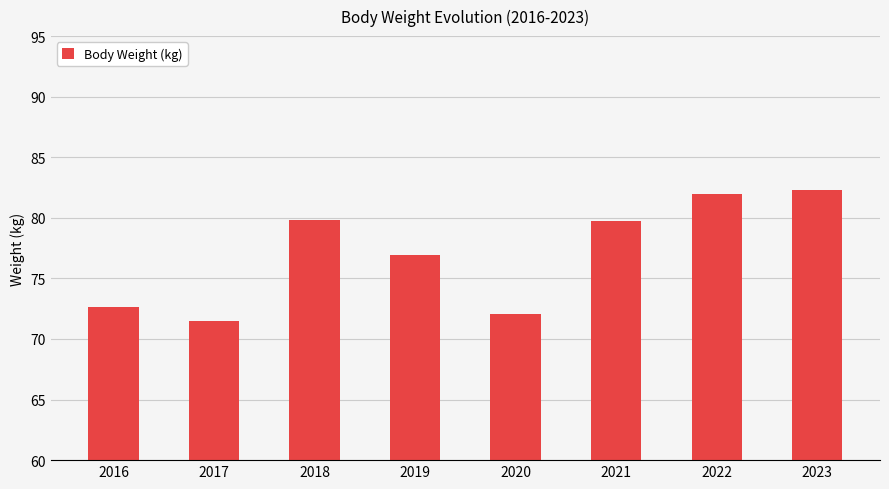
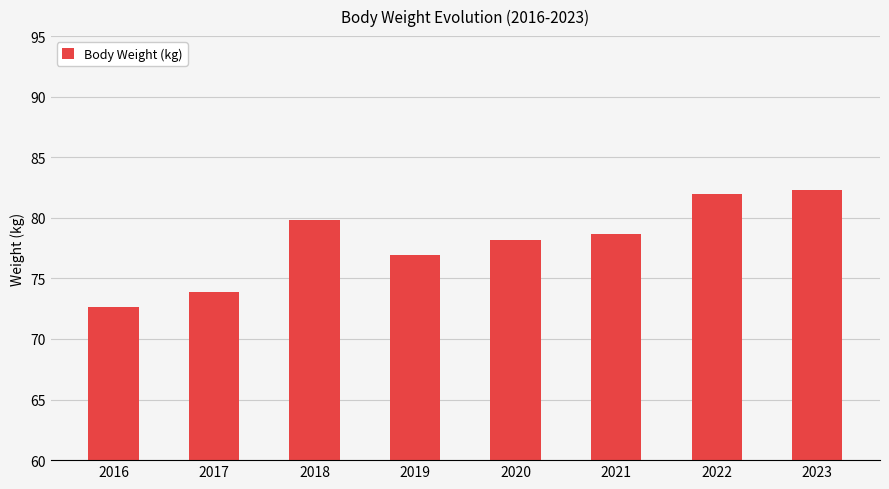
  {
    "2016": 72.6,
-   "2017": 71.5,
+   "2017": 73.9,
    "2018": 79.8,
    "2019": 76.9,
-   "2020": 72.1,
-   "2021": 79.7,
+   "2020": 78.2,
+   "2021": 78.7,
    "2022": 82.0,
    "2023": 82.3
  }
